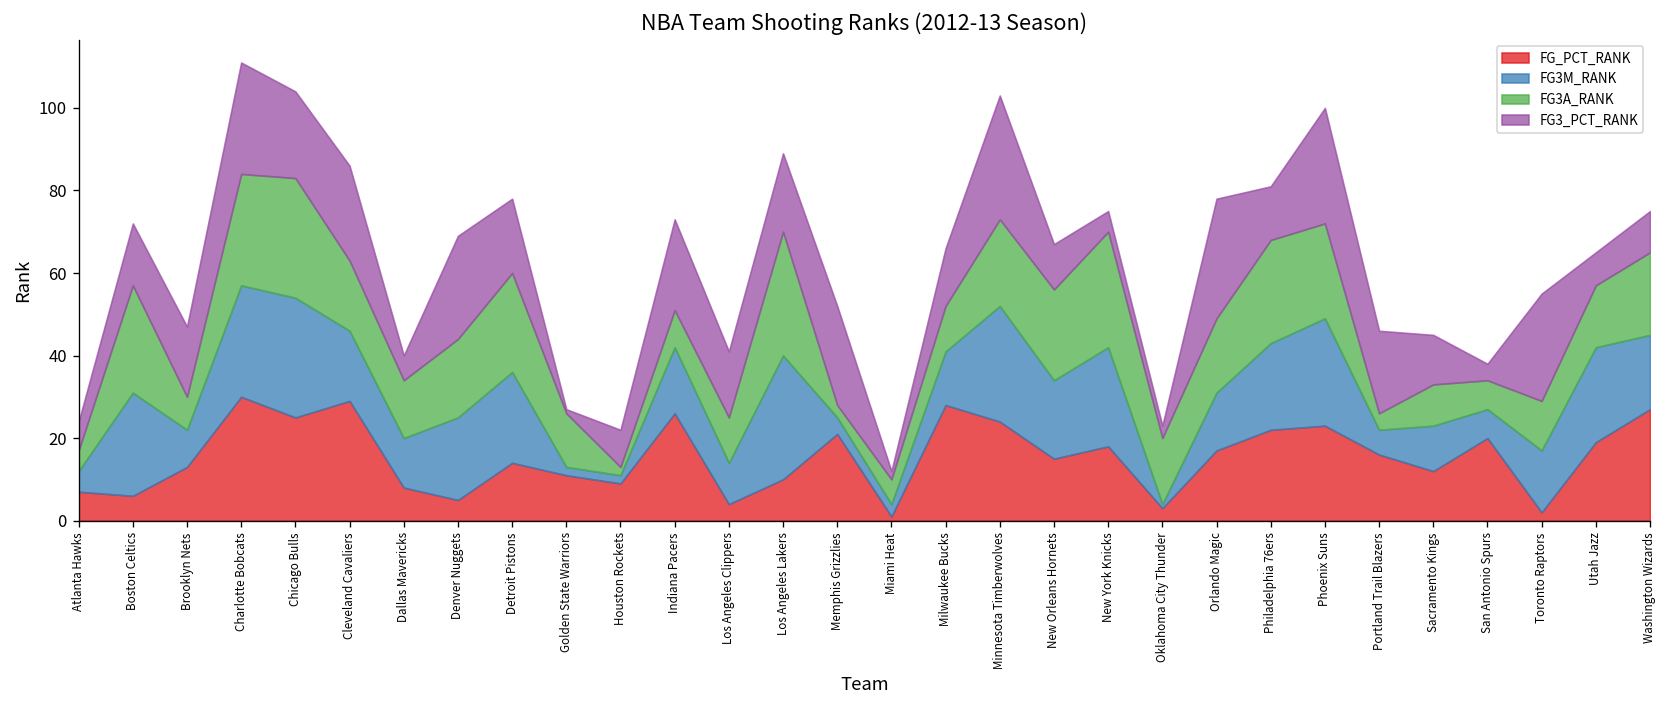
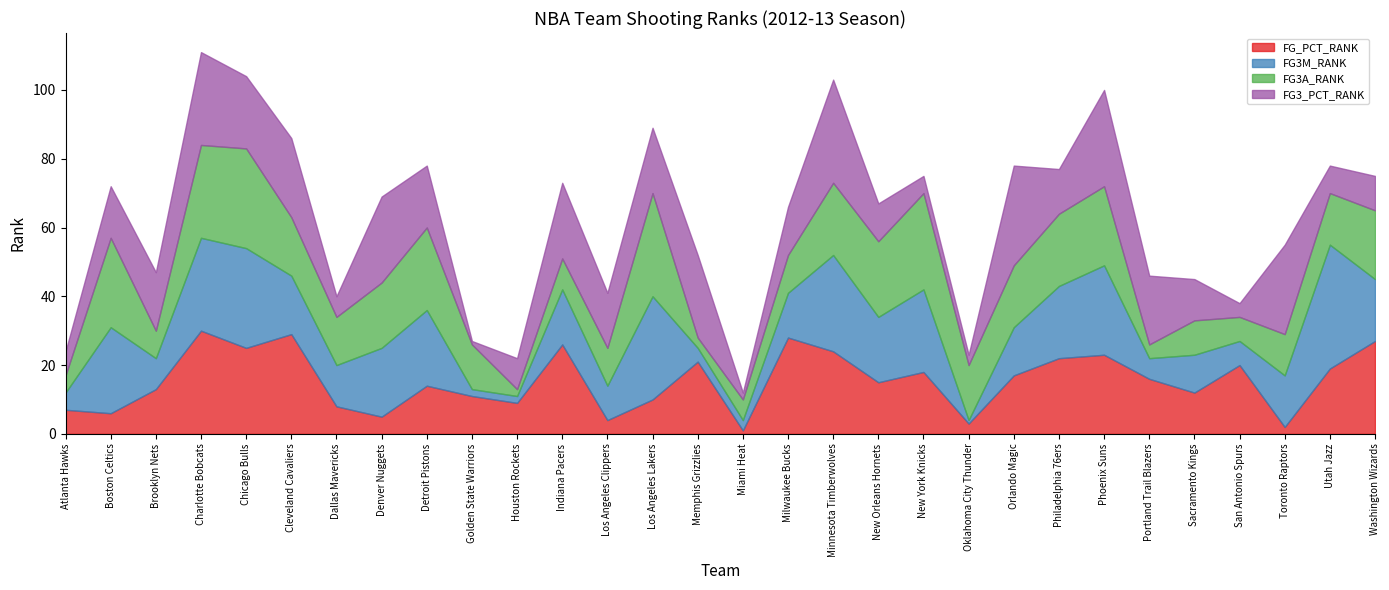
  {
    "FG_PCT_RANK": {
      "Atlanta Hawks": 7,
      "Boston Celtics": 6,
      "Brooklyn Nets": 13,
      "Charlotte Bobcats": 30,
      "Chicago Bulls": 25,
      "Cleveland Cavaliers": 29,
      "Dallas Mavericks": 8,
      "Denver Nuggets": 5,
      "Detroit Pistons": 14,
      "Golden State Warriors": 11,
      "Houston Rockets": 9,
      "Indiana Pacers": 26,
      "Los Angeles Clippers": 4,
      "Los Angeles Lakers": 10,
      "Memphis Grizzlies": 21,
      "Miami Heat": 1,
      "Milwaukee Bucks": 28,
      "Minnesota Timberwolves": 24,
      "New Orleans Hornets": 15,
      "New York Knicks": 18,
      "Oklahoma City Thunder": 3,
      "Orlando Magic": 17,
      "Philadelphia 76ers": 22,
      "Phoenix Suns": 23,
      "Portland Trail Blazers": 16,
      "Sacramento Kings": 12,
      "San Antonio Spurs": 20,
      "Toronto Raptors": 2,
      "Utah Jazz": 19,
      "Washington Wizards": 27
    },
    "FG3M_RANK": {
      "Atlanta Hawks": 5,
      "Boston Celtics": 25,
      "Brooklyn Nets": 9,
      "Charlotte Bobcats": 27,
      "Chicago Bulls": 29,
      "Cleveland Cavaliers": 17,
      "Dallas Mavericks": 12,
      "Denver Nuggets": 20,
      "Detroit Pistons": 22,
      "Golden State Warriors": 2,
      "Houston Rockets": 2,
      "Indiana Pacers": 16,
      "Los Angeles Clippers": 10,
      "Los Angeles Lakers": 30,
      "Memphis Grizzlies": 4,
      "Miami Heat": 3,
      "Milwaukee Bucks": 13,
      "Minnesota Timberwolves": 28,
      "New Orleans Hornets": 19,
      "New York Knicks": 24,
      "Oklahoma City Thunder": 1,
      "Orlando Magic": 14,
      "Philadelphia 76ers": 21,
      "Phoenix Suns": 26,
      "Portland Trail Blazers": 6,
      "Sacramento Kings": 11,
      "San Antonio Spurs": 7,
      "Toronto Raptors": 15,
-     "Utah Jazz": 23,
+     "Utah Jazz": 36,
      "Washington Wizards": 18
    },
    "FG3A_RANK": {
      "Atlanta Hawks": 5,
      "Boston Celtics": 26,
      "Brooklyn Nets": 8,
      "Charlotte Bobcats": 27,
      "Chicago Bulls": 29,
      "Cleveland Cavaliers": 17,
      "Dallas Mavericks": 14,
      "Denver Nuggets": 19,
      "Detroit Pistons": 24,
      "Golden State Warriors": 13,
      "Houston Rockets": 2,
      "Indiana Pacers": 9,
      "Los Angeles Clippers": 11,
      "Los Angeles Lakers": 30,
      "Memphis Grizzlies": 3,
      "Miami Heat": 6,
      "Milwaukee Bucks": 11,
      "Minnesota Timberwolves": 21,
      "New Orleans Hornets": 22,
      "New York Knicks": 28,
      "Oklahoma City Thunder": 16,
      "Orlando Magic": 18,
-     "Philadelphia 76ers": 25,
+     "Philadelphia 76ers": 21,
      "Phoenix Suns": 23,
      "Portland Trail Blazers": 4,
      "Sacramento Kings": 10,
      "San Antonio Spurs": 7,
      "Toronto Raptors": 12,
      "Utah Jazz": 15,
      "Washington Wizards": 20
    },
    "FG3_PCT_RANK": {
      "Atlanta Hawks": 7,
      "Boston Celtics": 15,
      "Brooklyn Nets": 17,
      "Charlotte Bobcats": 27,
      "Chicago Bulls": 21,
      "Cleveland Cavaliers": 23,
      "Dallas Mavericks": 6,
      "Denver Nuggets": 25,
      "Detroit Pistons": 18,
      "Golden State Warriors": 1,
      "Houston Rockets": 9,
      "Indiana Pacers": 22,
      "Los Angeles Clippers": 16,
      "Los Angeles Lakers": 19,
      "Memphis Grizzlies": 24,
      "Miami Heat": 2,
      "Milwaukee Bucks": 14,
      "Minnesota Timberwolves": 30,
      "New Orleans Hornets": 11,
      "New York Knicks": 5,
      "Oklahoma City Thunder": 3,
      "Orlando Magic": 29,
      "Philadelphia 76ers": 13,
      "Phoenix Suns": 28,
      "Portland Trail Blazers": 20,
      "Sacramento Kings": 12,
      "San Antonio Spurs": 4,
      "Toronto Raptors": 26,
      "Utah Jazz": 8,
      "Washington Wizards": 10
    }
  }
